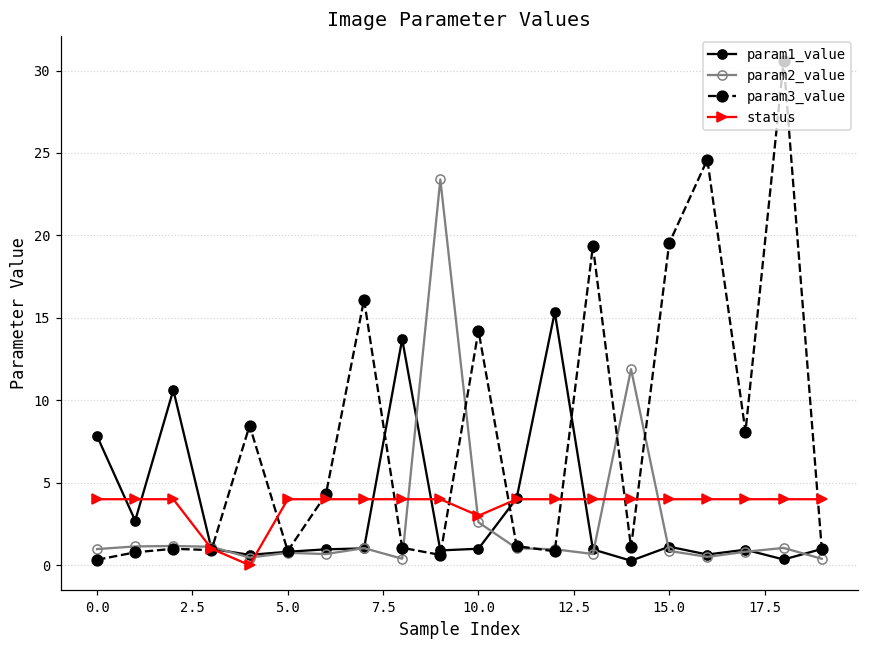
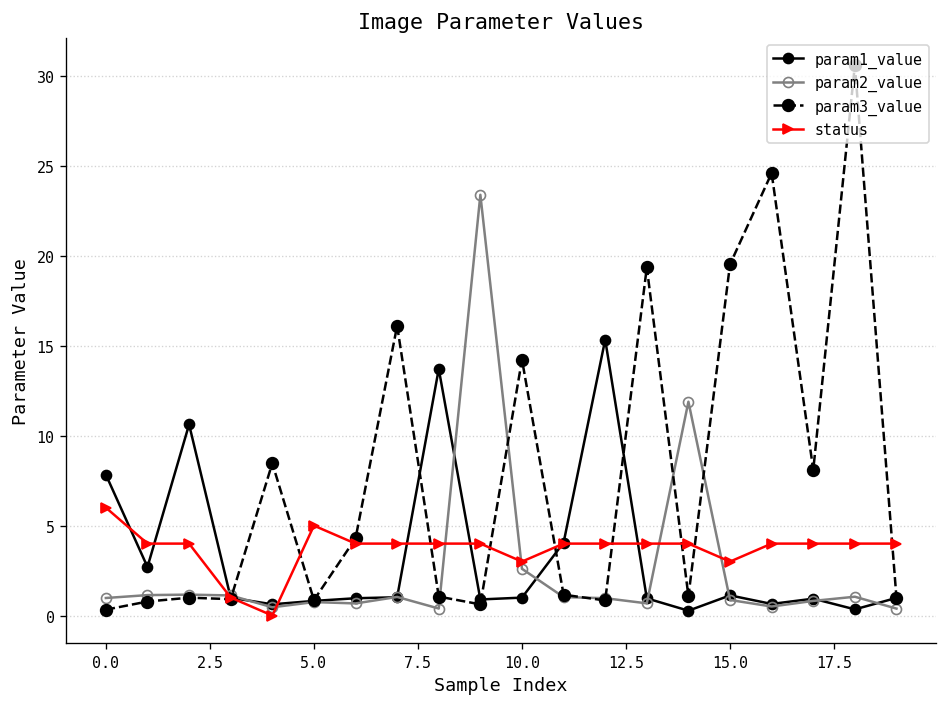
  {
    "param2_value": {
      "0.0": 1,
      "10.0": 2.6,
      "15.0": 1
    },
    "status": {
-     "0.0": 4,
-     "5.0": 4,
+     "0.0": 6,
+     "5.0": 5,
      "10.0": 3,
-     "15.0": 4
+     "15.0": 3
    }
  }
